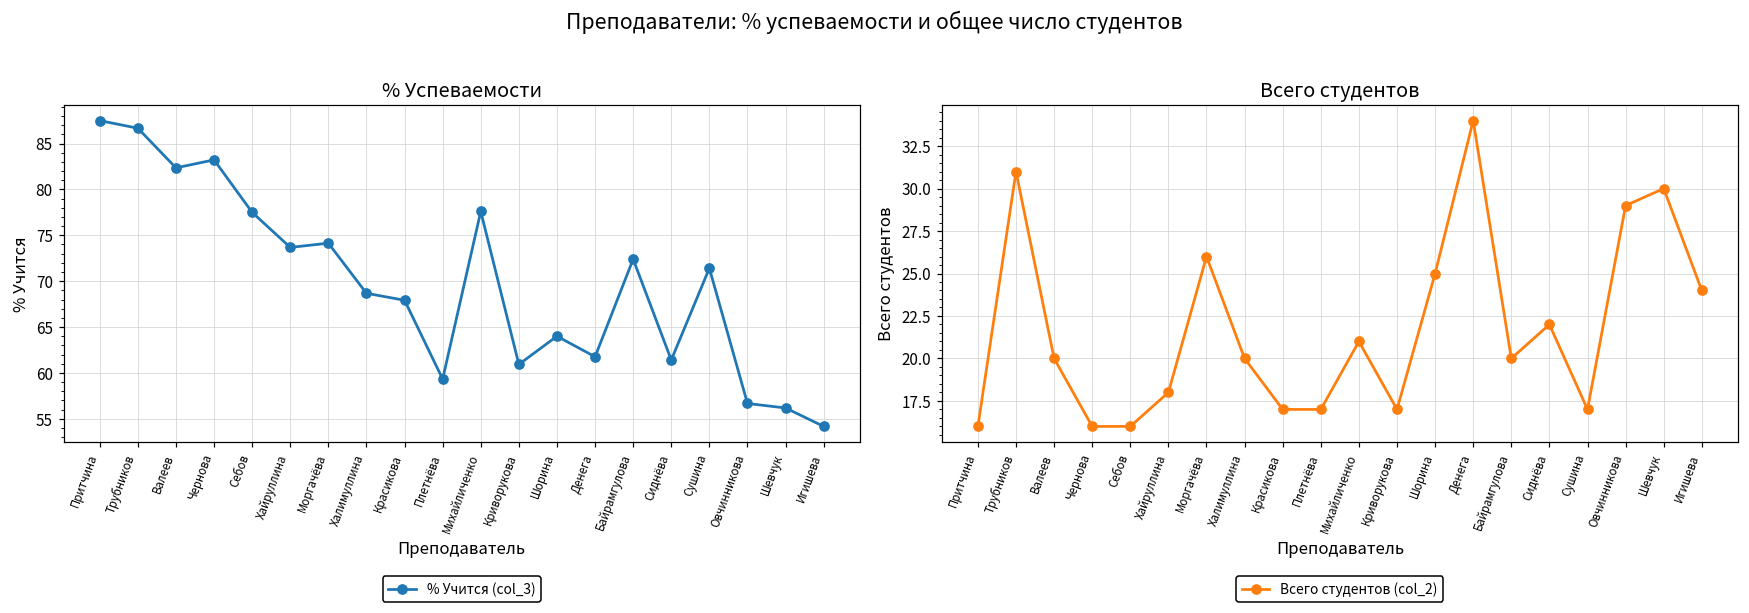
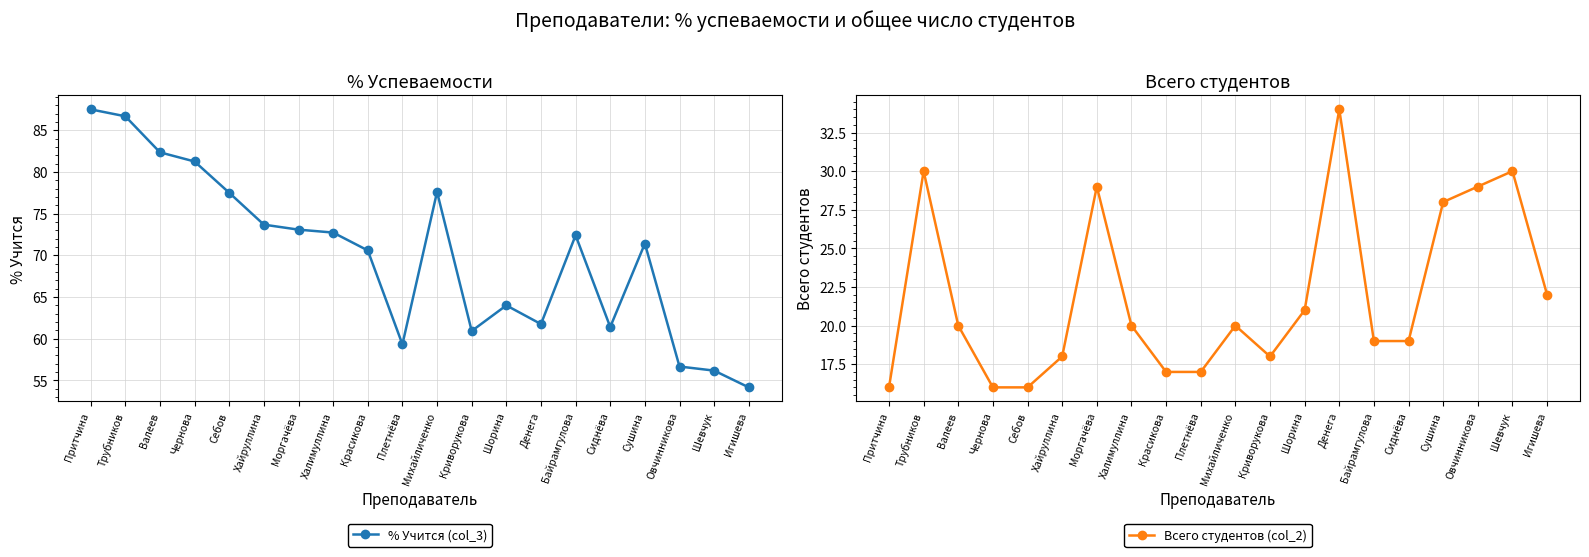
  {
    "% Успеваемости": {
      "Притчина": 88,
      "Трубников": 87,
      "Валеев": 82,
-     "Чернова": 83,
+     "Чернова": 81,
      "Себов": 78,
      "Хайруллина": 74,
-     "Моргачёва": 74,
-     "Халимуллина": 69,
-     "Красикова": 68,
+     "Моргачёва": 73,
+     "Халимуллина": 73,
+     "Красикова": 71,
      "Плетнёва": 59,
      "Михайличенко": 78,
      "Криворукова": 61,
      "Шорина": 64,
      "Денега": 62,
      "Байрамгулова": 72,
      "Сиднёва": 61,
      "Сушина": 71,
      "Овчинникова": 57,
      "Шевчук": 56,
      "Игишева": 54
    },
    "Всего студентов": {
      "Притчина": 16,
-     "Трубников": 31,
+     "Трубников": 30,
      "Валеев": 20,
      "Чернова": 16,
      "Себов": 16,
      "Хайруллина": 18,
-     "Моргачёва": 26,
+     "Моргачёва": 29,
      "Халимуллина": 20,
      "Красикова": 17,
      "Плетнёва": 17,
-     "Михайличенко": 21,
-     "Криворукова": 17,
-     "Шорина": 25,
+     "Михайличенко": 20,
+     "Криворукова": 18,
+     "Шорина": 21,
      "Денега": 34,
-     "Байрамгулова": 20,
-     "Сиднёва": 22,
-     "Сушина": 17,
+     "Байрамгулова": 19,
+     "Сиднёва": 19,
+     "Сушина": 28,
      "Овчинникова": 29,
      "Шевчук": 30,
-     "Игишева": 24
+     "Игишева": 22
    }
  }
